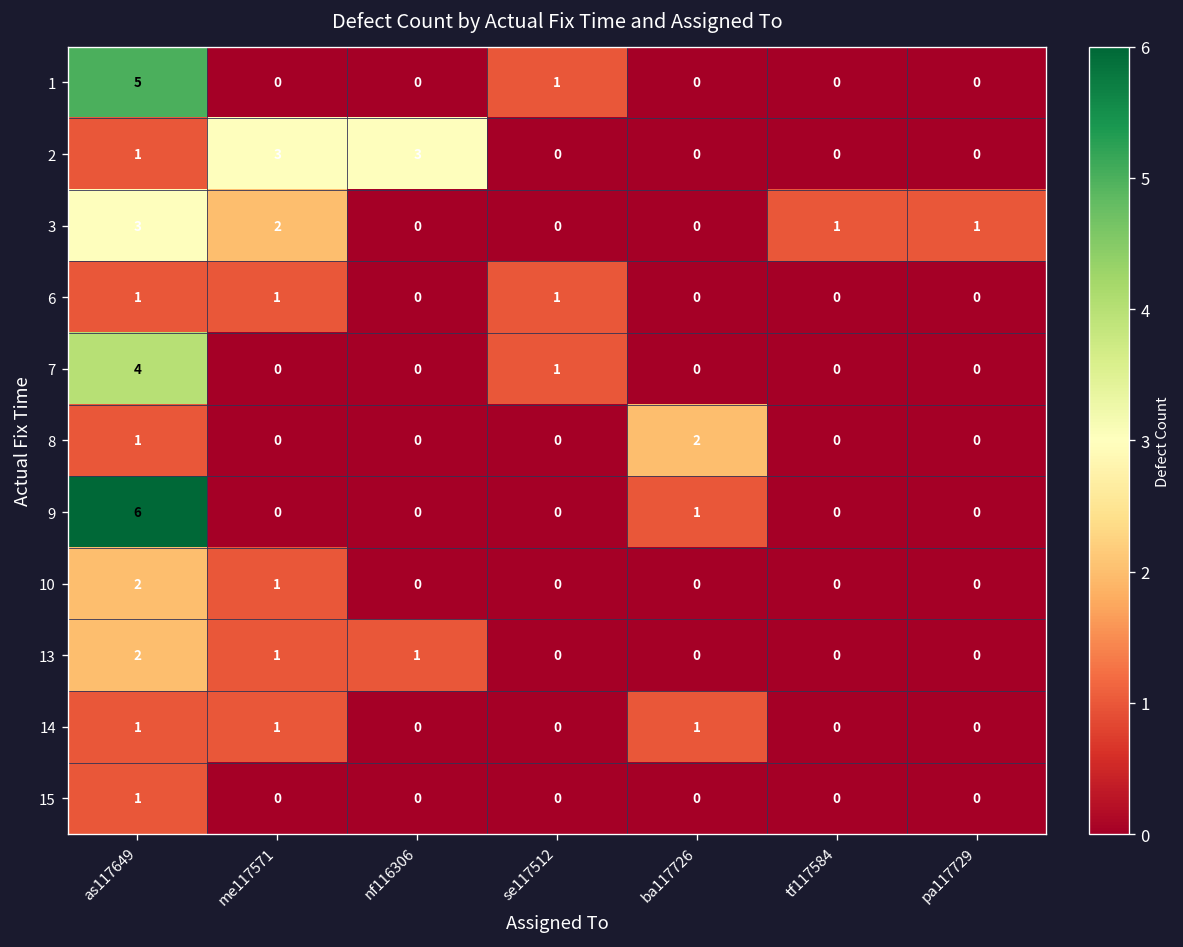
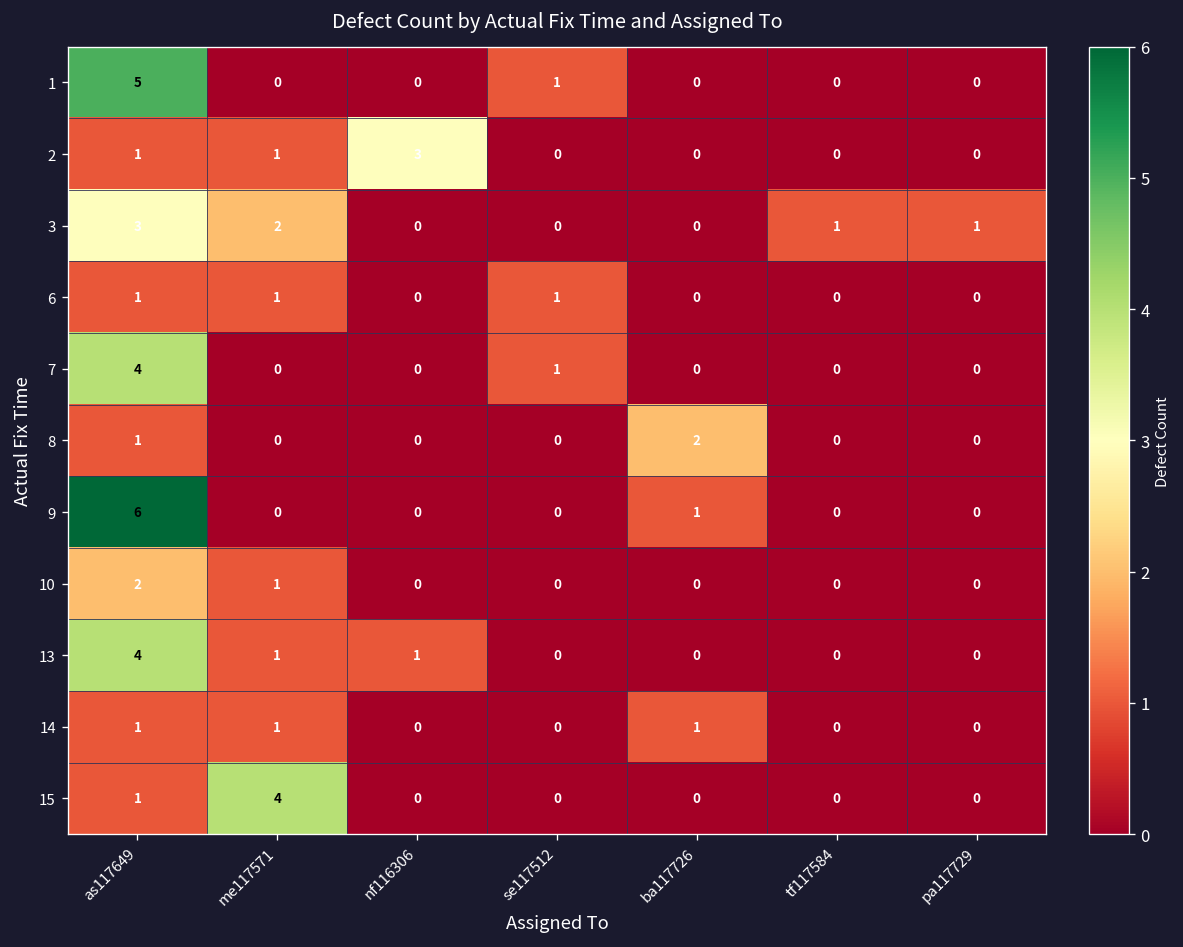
  {
    "1": {
      "as117649": 5,
      "me117571": 0,
      "nf116306": 0,
      "se117512": 1,
      "ba117726": 0,
      "tf117584": 0,
      "pa117729": 0
    },
    "2": {
      "as117649": 1,
-     "me117571": 3,
+     "me117571": 1,
      "nf116306": 3,
      "se117512": 0,
      "ba117726": 0,
      "tf117584": 0,
      "pa117729": 0
    },
    "3": {
      "as117649": 3,
      "me117571": 2,
      "nf116306": 0,
      "se117512": 0,
      "ba117726": 0,
      "tf117584": 1,
      "pa117729": 1
    },
    "6": {
      "as117649": 1,
      "me117571": 1,
      "nf116306": 0,
      "se117512": 1,
      "ba117726": 0,
      "tf117584": 0,
      "pa117729": 0
    },
    "7": {
      "as117649": 4,
      "me117571": 0,
      "nf116306": 0,
      "se117512": 1,
      "ba117726": 0,
      "tf117584": 0,
      "pa117729": 0
    },
    "8": {
      "as117649": 1,
      "me117571": 0,
      "nf116306": 0,
      "se117512": 0,
      "ba117726": 2,
      "tf117584": 0,
      "pa117729": 0
    },
    "9": {
      "as117649": 6,
      "me117571": 0,
      "nf116306": 0,
      "se117512": 0,
      "ba117726": 1,
      "tf117584": 0,
      "pa117729": 0
    },
    "10": {
      "as117649": 2,
      "me117571": 1,
      "nf116306": 0,
      "se117512": 0,
      "ba117726": 0,
      "tf117584": 0,
      "pa117729": 0
    },
    "13": {
-     "as117649": 2,
+     "as117649": 4,
      "me117571": 1,
      "nf116306": 1,
      "se117512": 0,
      "ba117726": 0,
      "tf117584": 0,
      "pa117729": 0
    },
    "14": {
      "as117649": 1,
      "me117571": 1,
      "nf116306": 0,
      "se117512": 0,
      "ba117726": 1,
      "tf117584": 0,
      "pa117729": 0
    },
    "15": {
      "as117649": 1,
-     "me117571": 0,
+     "me117571": 4,
      "nf116306": 0,
      "se117512": 0,
      "ba117726": 0,
      "tf117584": 0,
      "pa117729": 0
    }
  }
